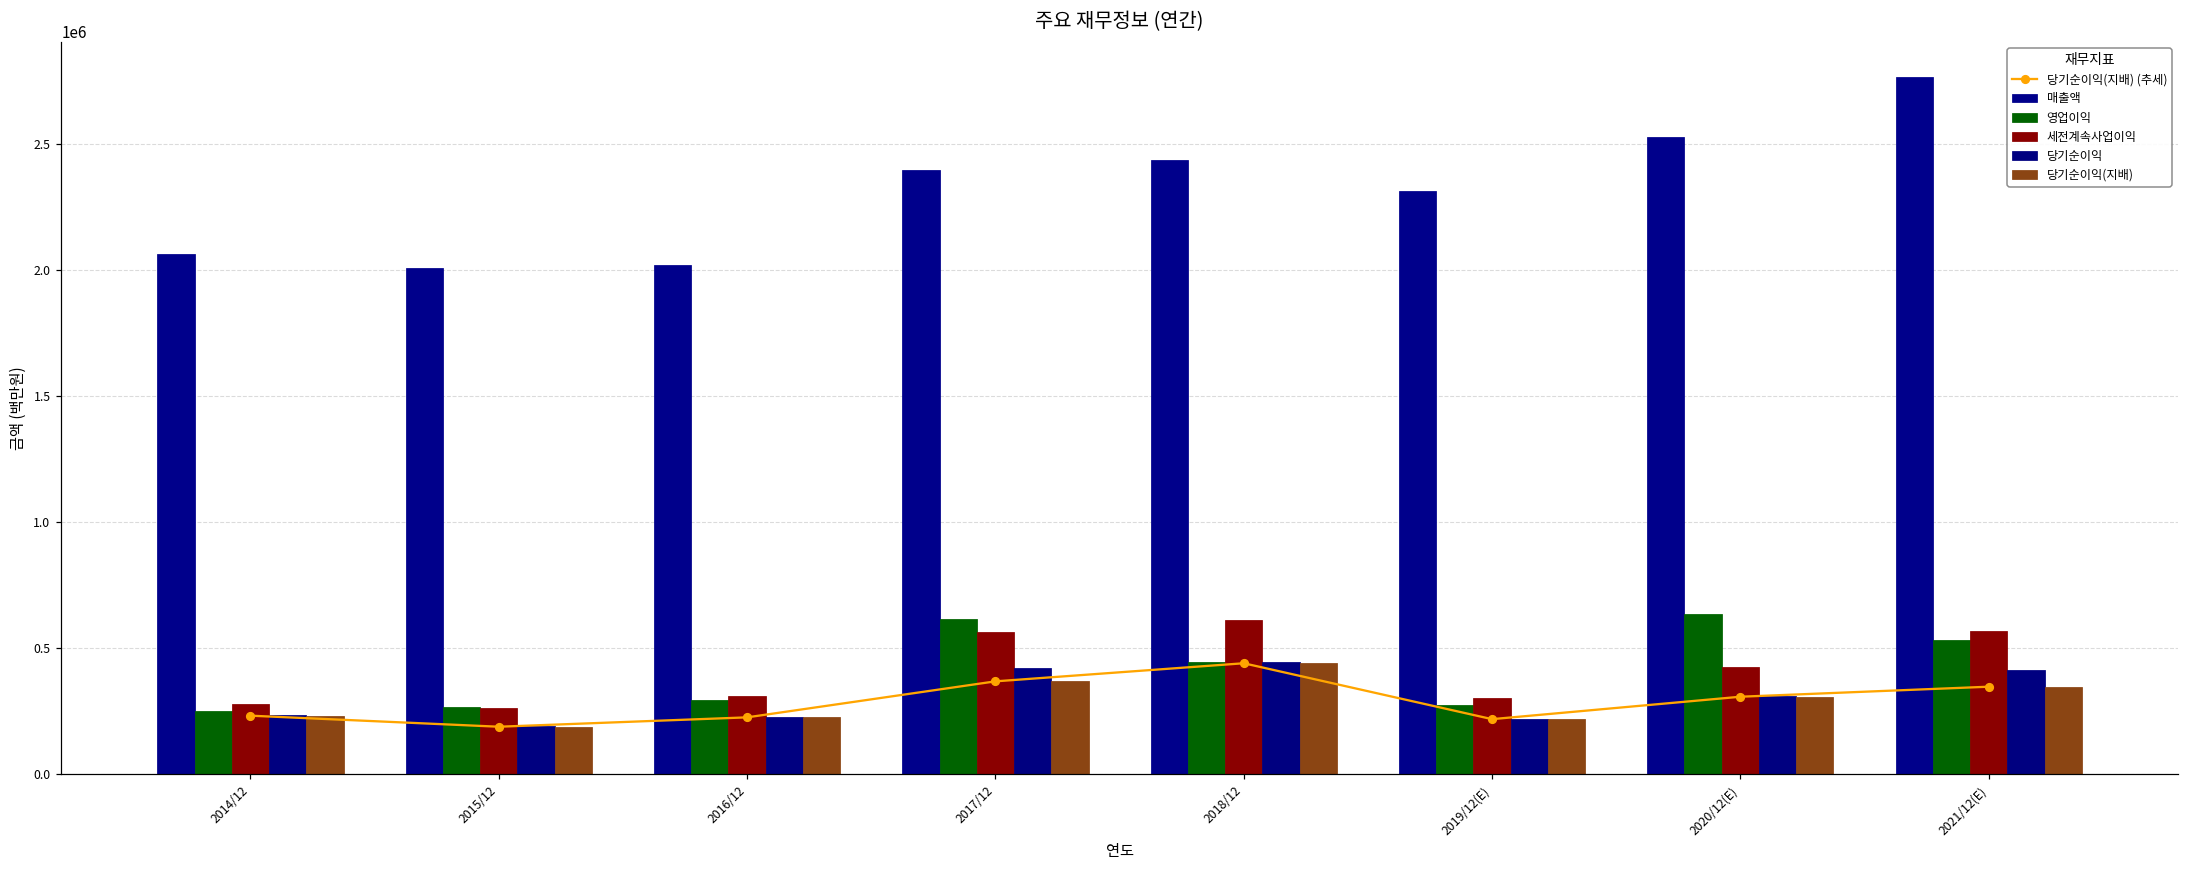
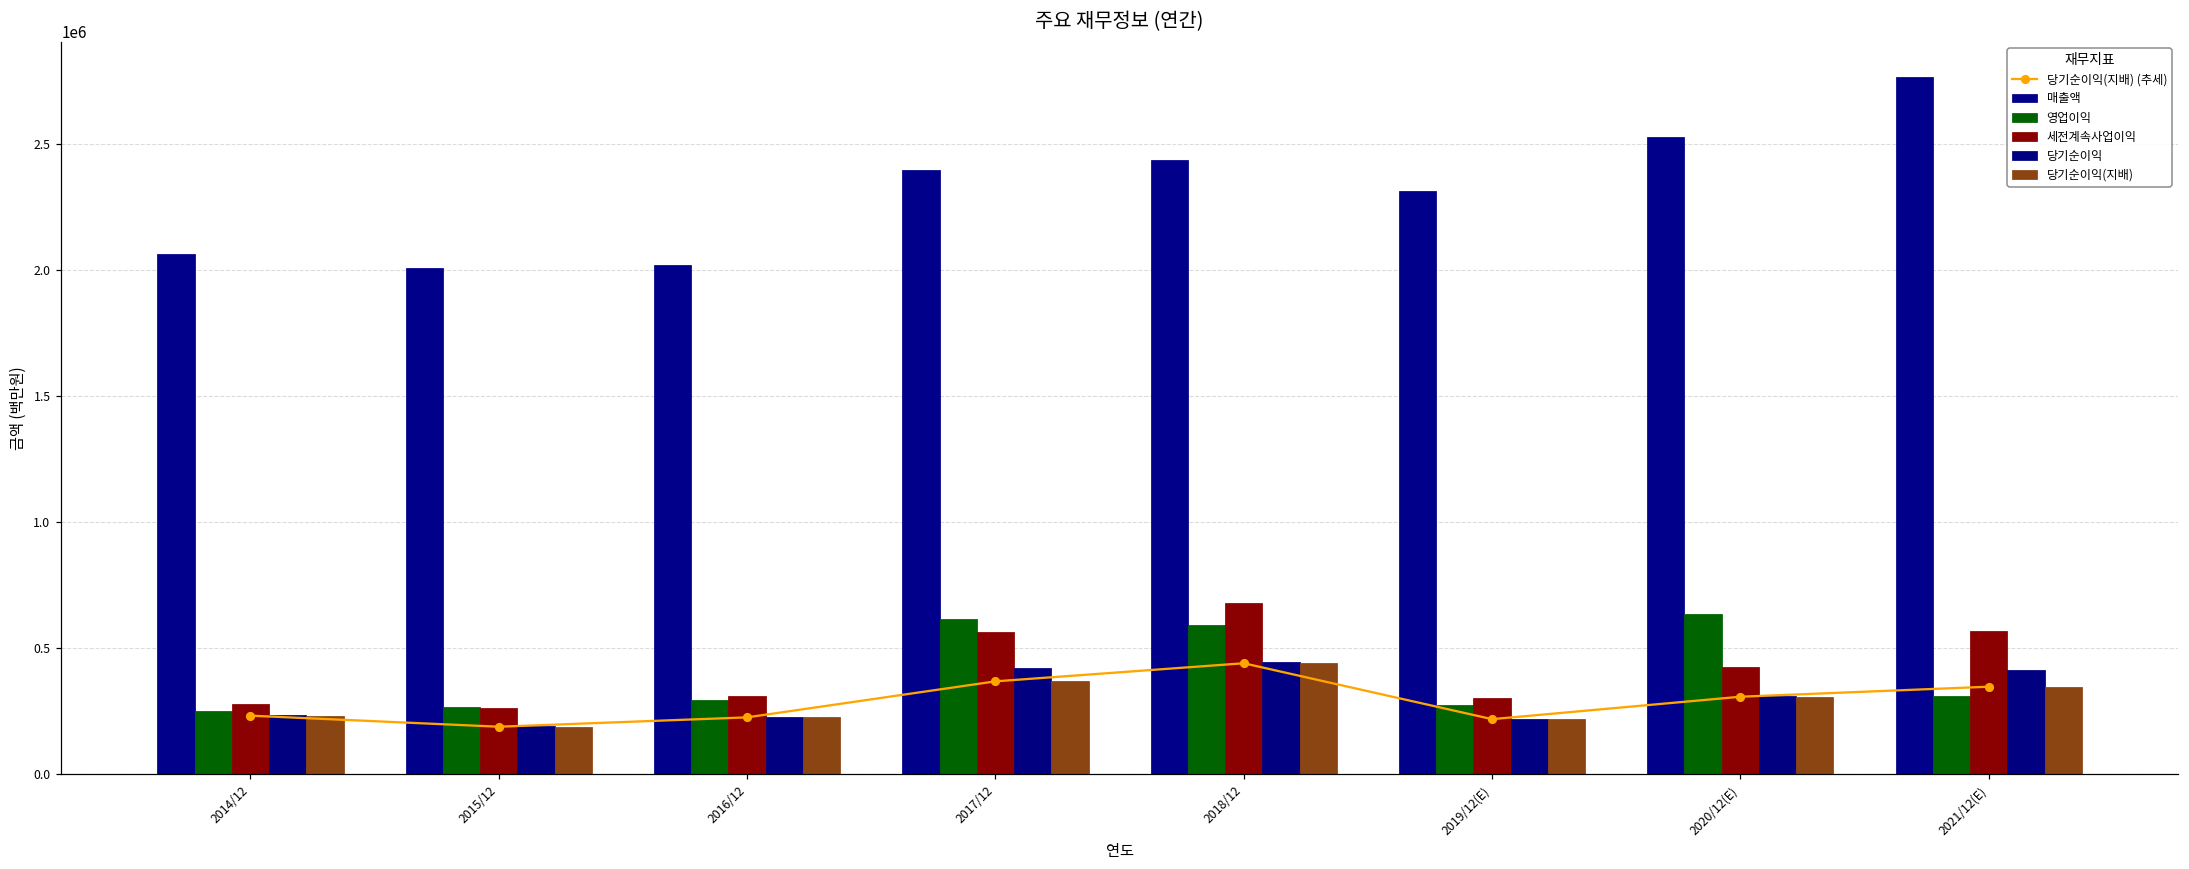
  {
    "당기순이익(지배) (추세)": {
      "2014/12": 230000,
      "2015/12": 190000,
      "2016/12": 220000,
      "2017/12": 370000,
      "2018/12": 440000,
      "2019/12(E)": 220000,
      "2020/12(E)": 310000,
      "2021/12(E)": 350000
    },
    "영업이익": {
      "2014/12": 250000,
      "2015/12": 260000,
      "2016/12": 290000,
      "2017/12": 620000,
-     "2018/12": 450000,
+     "2018/12": 590000,
      "2019/12(E)": 270000,
      "2020/12(E)": 630000,
-     "2021/12(E)": 530000
+     "2021/12(E)": 310000
    },
    "세전계속사업이익": {
      "2014/12": 280000,
      "2015/12": 260000,
      "2016/12": 310000,
      "2017/12": 560000,
-     "2018/12": 610000,
+     "2018/12": 680000,
      "2019/12(E)": 300000,
      "2020/12(E)": 430000,
      "2021/12(E)": 570000
    },
    "당기순이익(지배)": {
      "2014/12": 230000,
      "2015/12": 190000,
      "2016/12": 220000,
      "2017/12": 370000,
      "2018/12": 440000,
      "2019/12(E)": 220000,
      "2020/12(E)": 310000,
      "2021/12(E)": 350000
    }
  }
